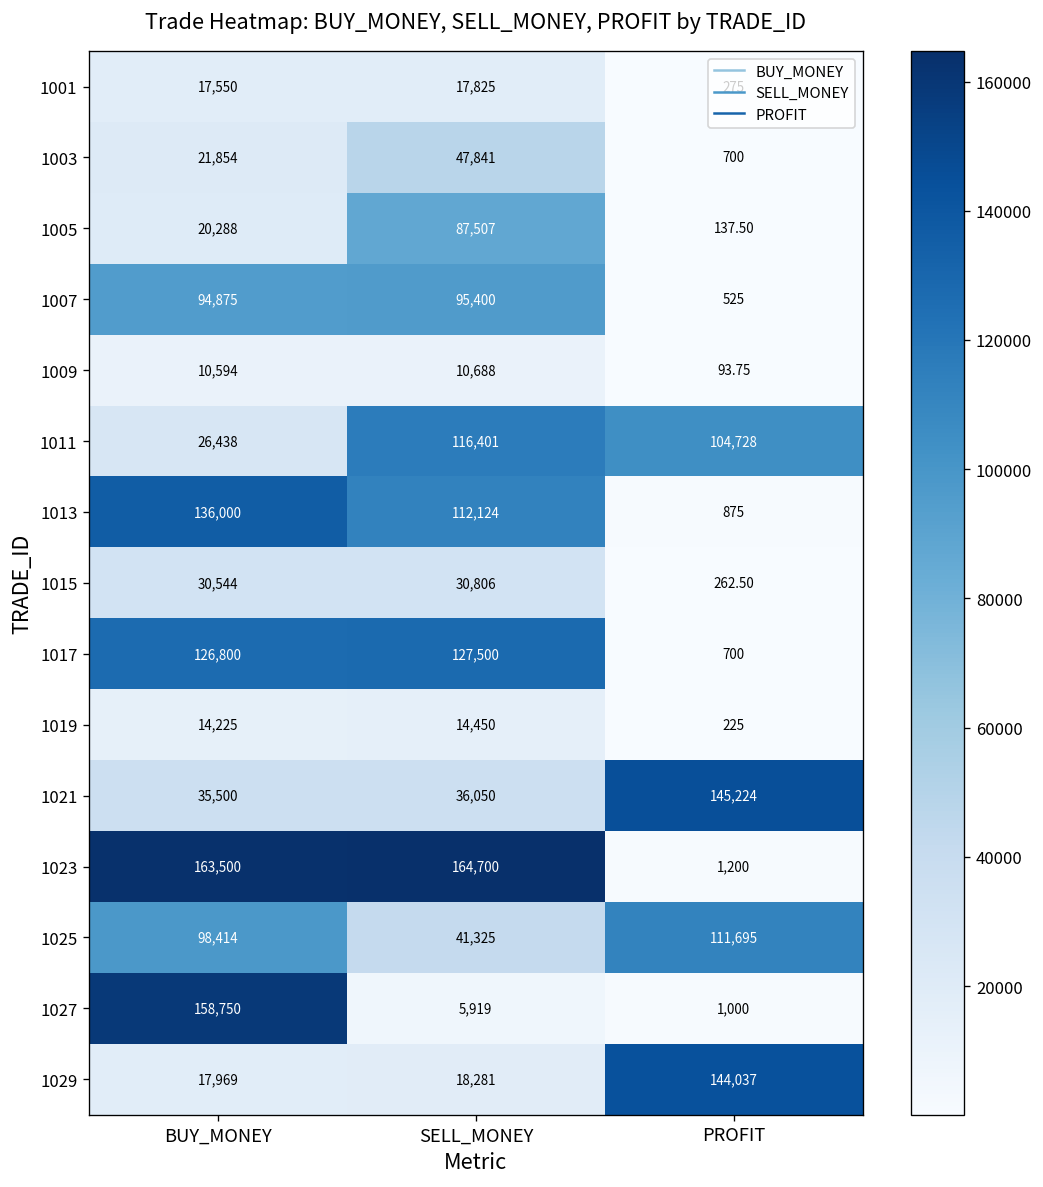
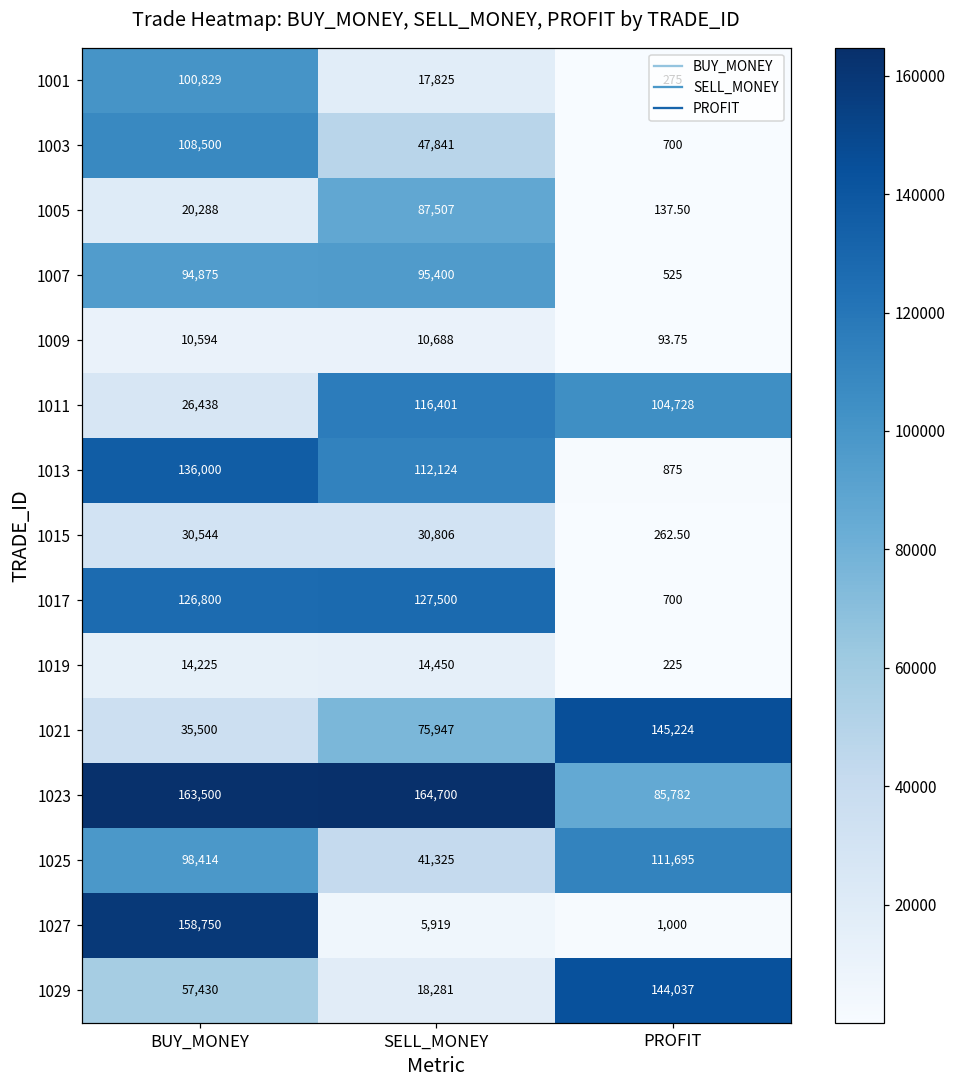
  {
    "1001": {
-     "BUY_MONEY": "17,550",
+     "BUY_MONEY": "100,829",
      "SELL_MONEY": "17,825"
    },
    "1003": {
-     "BUY_MONEY": "21,854",
+     "BUY_MONEY": "108,500",
      "SELL_MONEY": "47,841",
      "PROFIT": "700"
    },
    "1005": {
      "BUY_MONEY": "20,288",
      "SELL_MONEY": "87,507",
      "PROFIT": "137.50"
    },
    "1007": {
      "BUY_MONEY": "94,875",
      "SELL_MONEY": "95,400",
      "PROFIT": "525"
    },
    "1009": {
      "BUY_MONEY": "10,594",
      "SELL_MONEY": "10,688",
      "PROFIT": "93.75"
    },
    "1011": {
      "BUY_MONEY": "26,438",
      "SELL_MONEY": "116,401",
      "PROFIT": "104,728"
    },
    "1013": {
      "BUY_MONEY": "136,000",
      "SELL_MONEY": "112,124",
      "PROFIT": "875"
    },
    "1015": {
      "BUY_MONEY": "30,544",
      "SELL_MONEY": "30,806",
      "PROFIT": "262.50"
    },
    "1017": {
      "BUY_MONEY": "126,800",
      "SELL_MONEY": "127,500",
      "PROFIT": "700"
    },
    "1019": {
      "BUY_MONEY": "14,225",
      "SELL_MONEY": "14,450",
      "PROFIT": "225"
    },
    "1021": {
      "BUY_MONEY": "35,500",
-     "SELL_MONEY": "36,050",
+     "SELL_MONEY": "75,947",
      "PROFIT": "145,224"
    },
    "1023": {
      "BUY_MONEY": "163,500",
      "SELL_MONEY": "164,700",
-     "PROFIT": "1,200"
+     "PROFIT": "85,782"
    },
    "1025": {
      "BUY_MONEY": "98,414",
      "SELL_MONEY": "41,325",
      "PROFIT": "111,695"
    },
    "1027": {
      "BUY_MONEY": "158,750",
      "SELL_MONEY": "5,919",
      "PROFIT": "1,000"
    },
    "1029": {
-     "BUY_MONEY": "17,969",
+     "BUY_MONEY": "57,430",
      "SELL_MONEY": "18,281",
      "PROFIT": "144,037"
    }
  }
